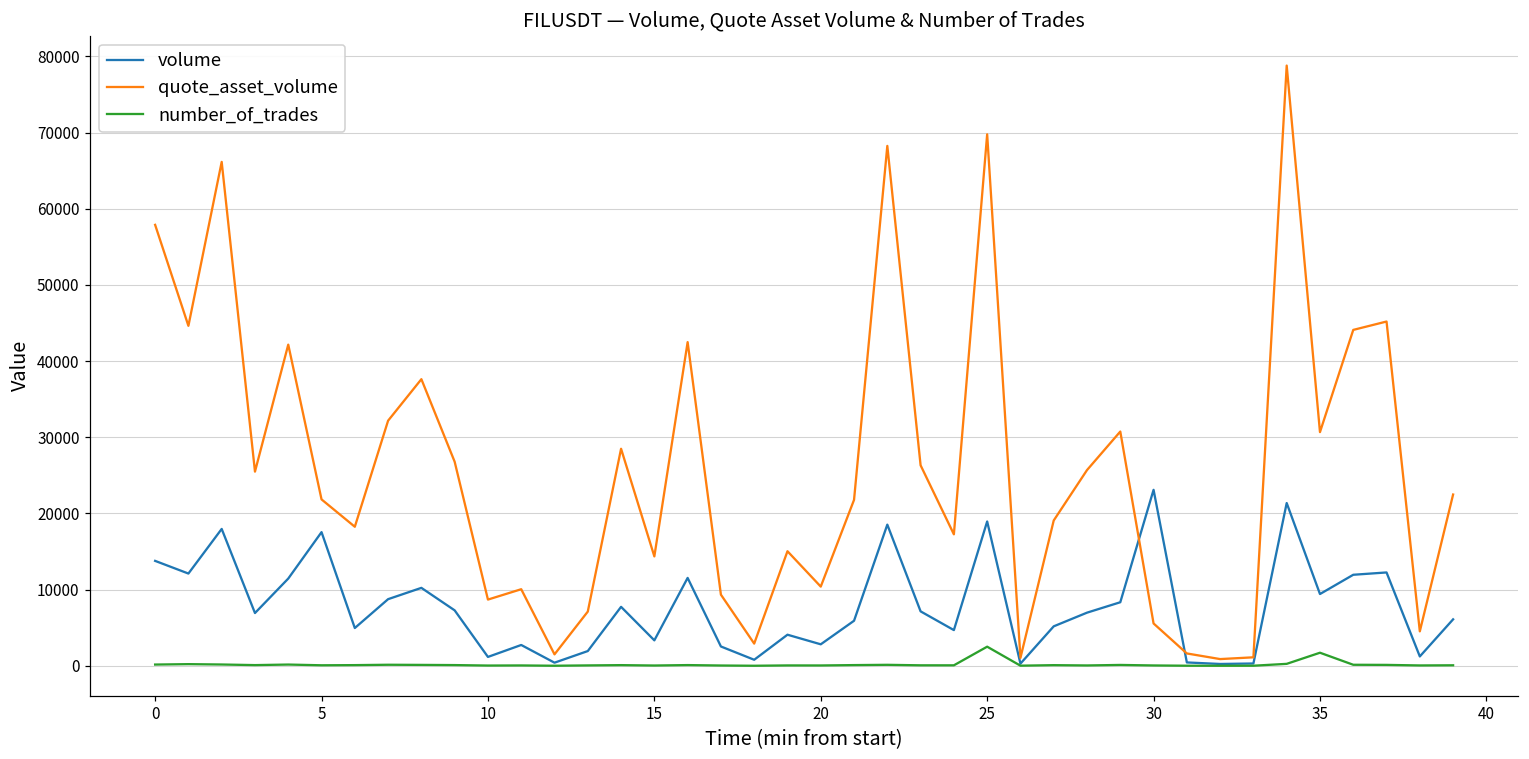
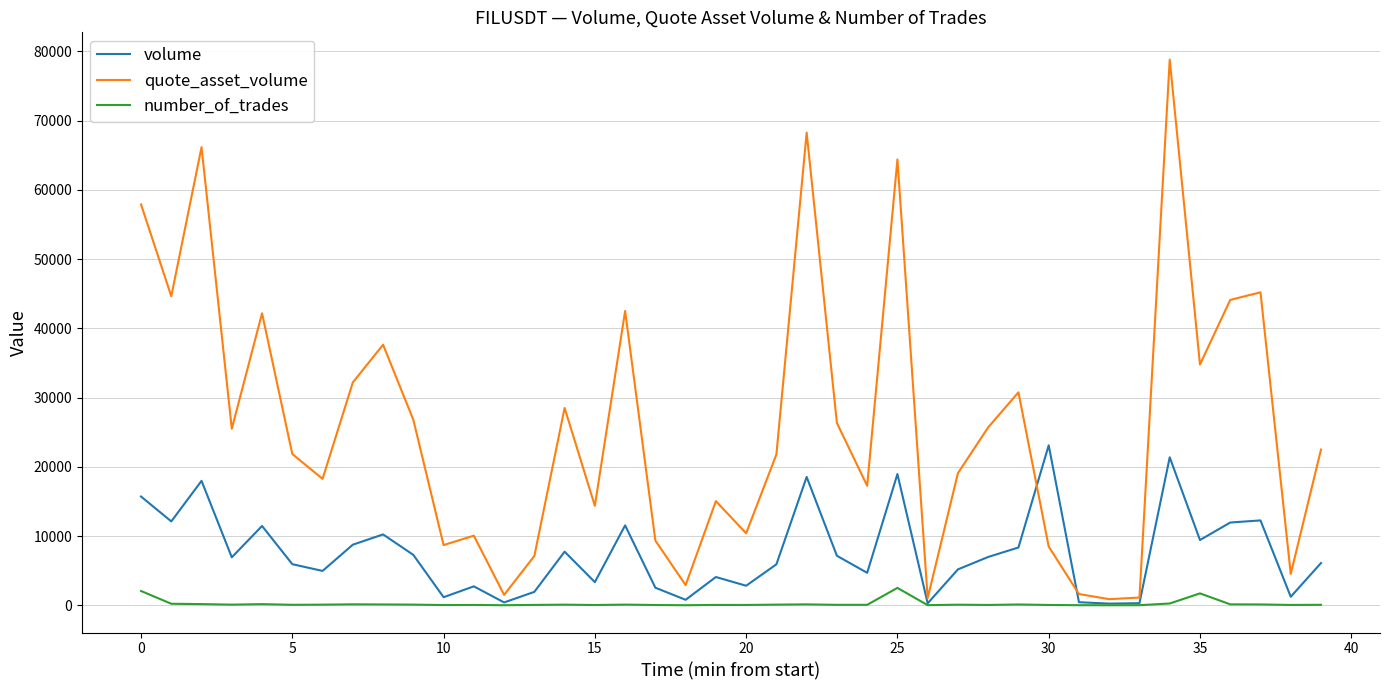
  {
    "volume": {
-     "0": 14000,
-     "5": 18000,
+     "0": 16000,
+     "5": 6000,
      "10": 1000,
      "15": 3000,
      "20": 3000,
      "25": 19000,
      "30": 23000,
      "35": 9000
    },
    "quote_asset_volume": {
      "0": 58000,
      "5": 22000,
      "10": 9000,
      "15": 14000,
      "20": 10000,
-     "25": 70000,
-     "30": 6000,
-     "35": 31000
+     "25": 64000,
+     "30": 8000,
+     "35": 35000
    },
    "number_of_trades": {
-     "0": 0,
+     "0": 2000,
      "5": 0,
      "10": 0,
      "15": 0,
      "20": 0,
      "25": 3000,
      "30": 0,
      "35": 2000
    }
  }
